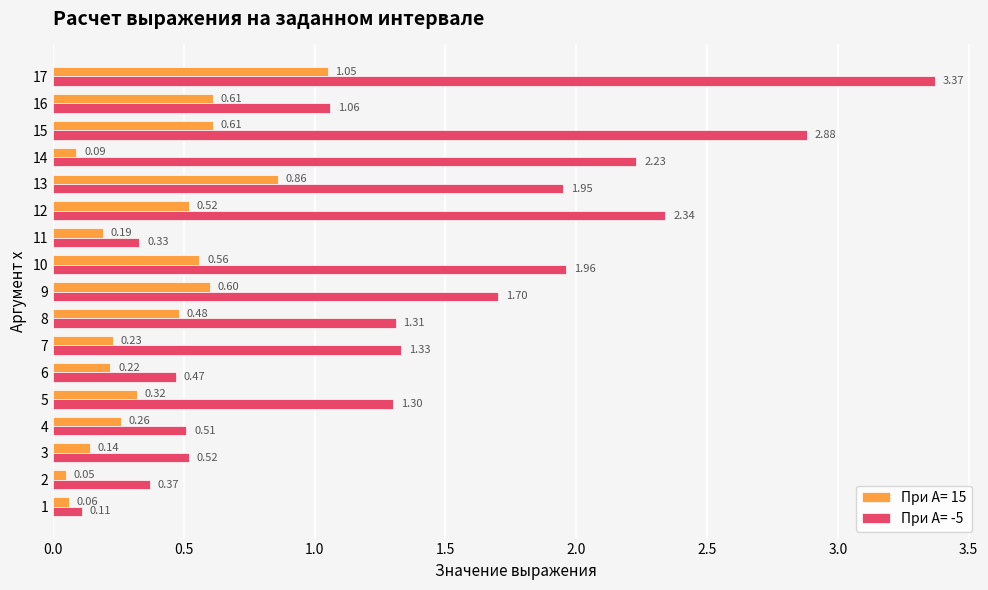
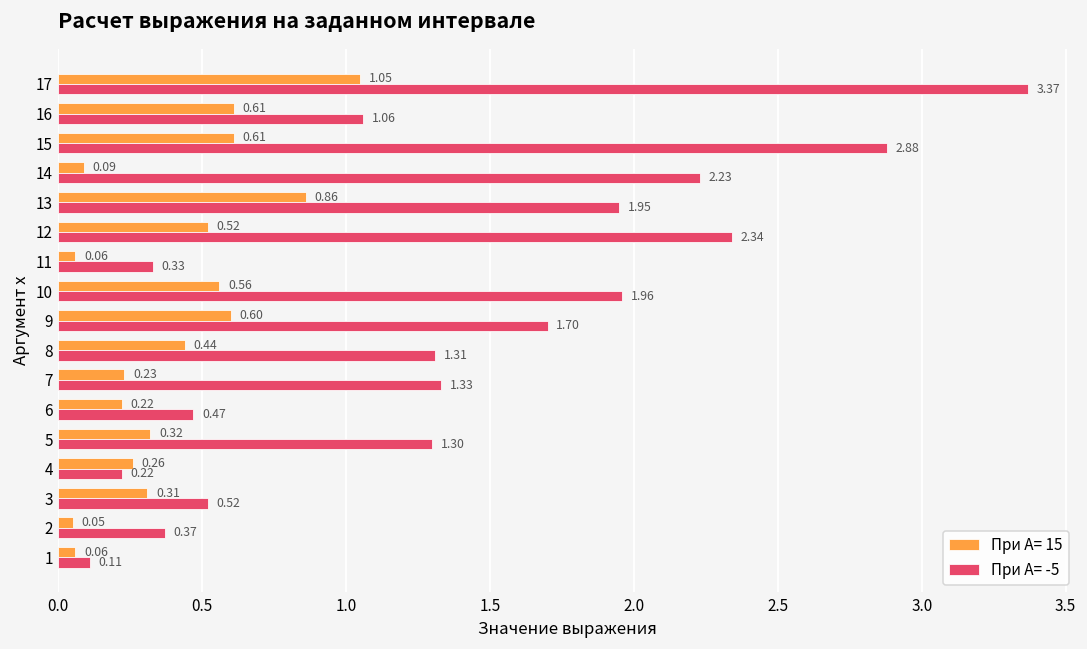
  {
    "При A= 15": {
      "17": 1.05,
      "16": 0.61,
      "15": 0.61,
      "14": 0.09,
      "13": 0.86,
      "12": 0.52,
-     "11": 0.19,
+     "11": 0.06,
      "10": 0.56,
      "9": 0.60,
-     "8": 0.48,
+     "8": 0.44,
      "7": 0.23,
      "6": 0.22,
      "5": 0.32,
      "4": 0.26,
-     "3": 0.14,
+     "3": 0.31,
      "2": 0.05,
      "1": 0.06
    },
    "При A= -5": {
      "17": 3.37,
      "16": 1.06,
      "15": 2.88,
      "14": 2.23,
      "13": 1.95,
      "12": 2.34,
      "11": 0.33,
      "10": 1.96,
      "9": 1.70,
      "8": 1.31,
      "7": 1.33,
      "6": 0.47,
      "5": 1.30,
-     "4": 0.51,
+     "4": 0.22,
      "3": 0.52,
      "2": 0.37,
      "1": 0.11
    }
  }
